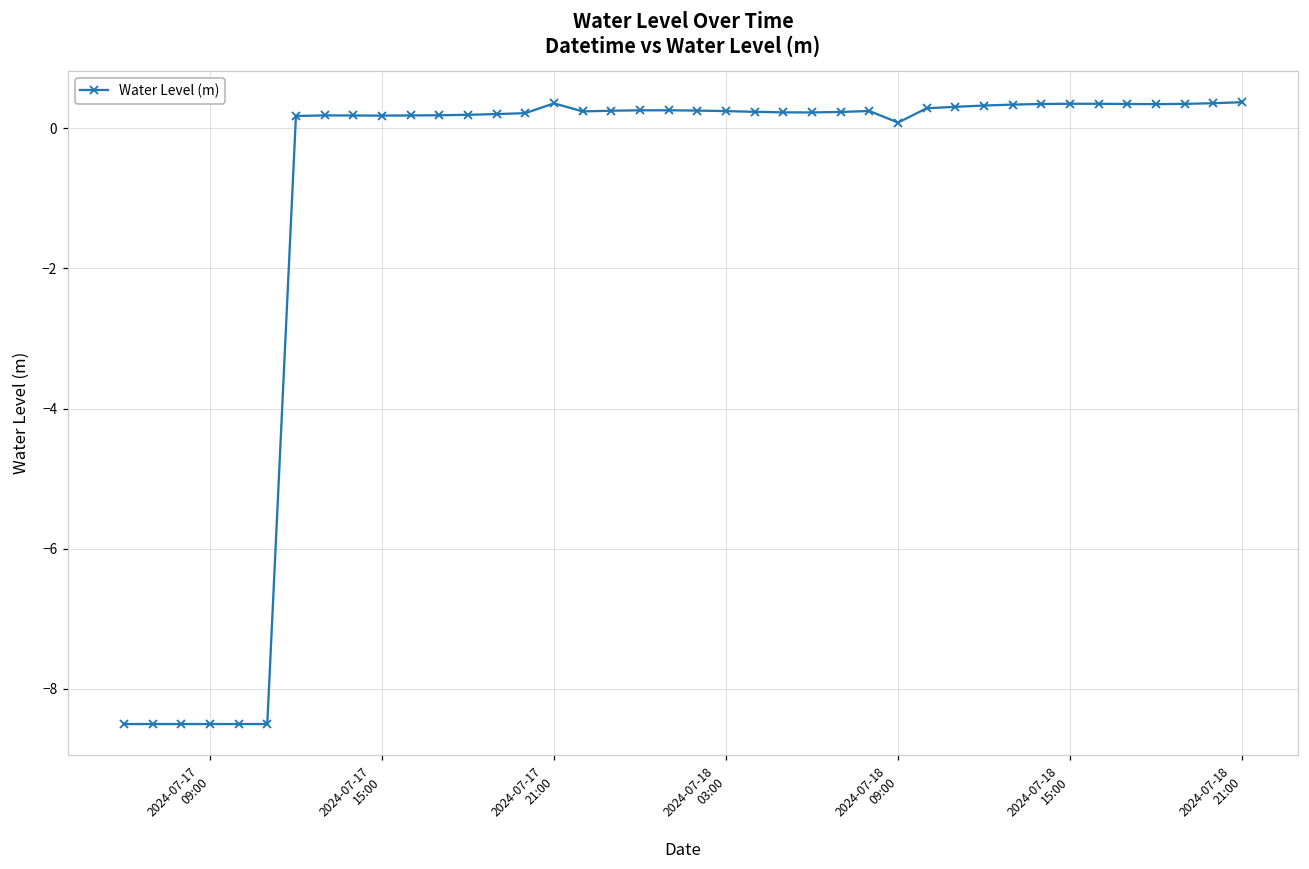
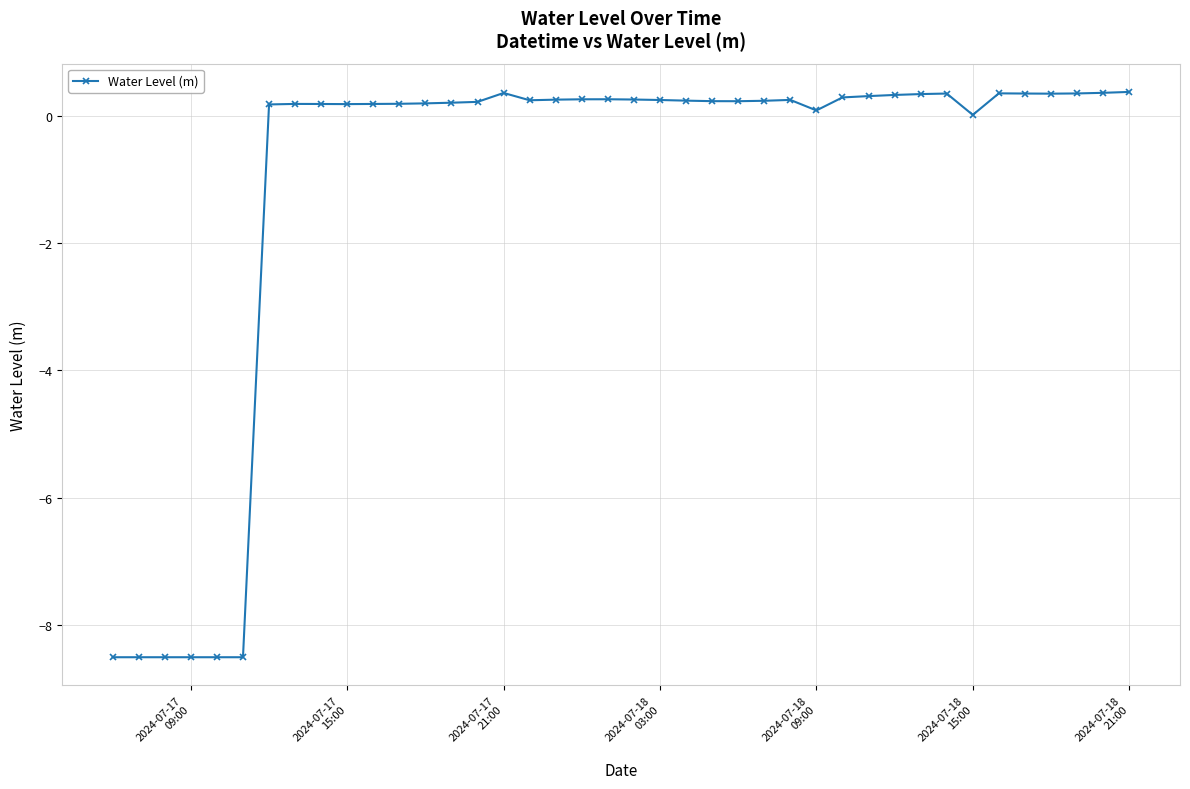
  {
    "2024-07-17 09:00": -8.5,
    "2024-07-17 15:00": 0.2,
    "2024-07-17 21:00": 0.4,
    "2024-07-18 03:00": 0.2,
    "2024-07-18 09:00": 0.1,
-   "2024-07-18 15:00": 0.3,
+   "2024-07-18 15:00": 0.0,
    "2024-07-18 21:00": 0.4
  }
